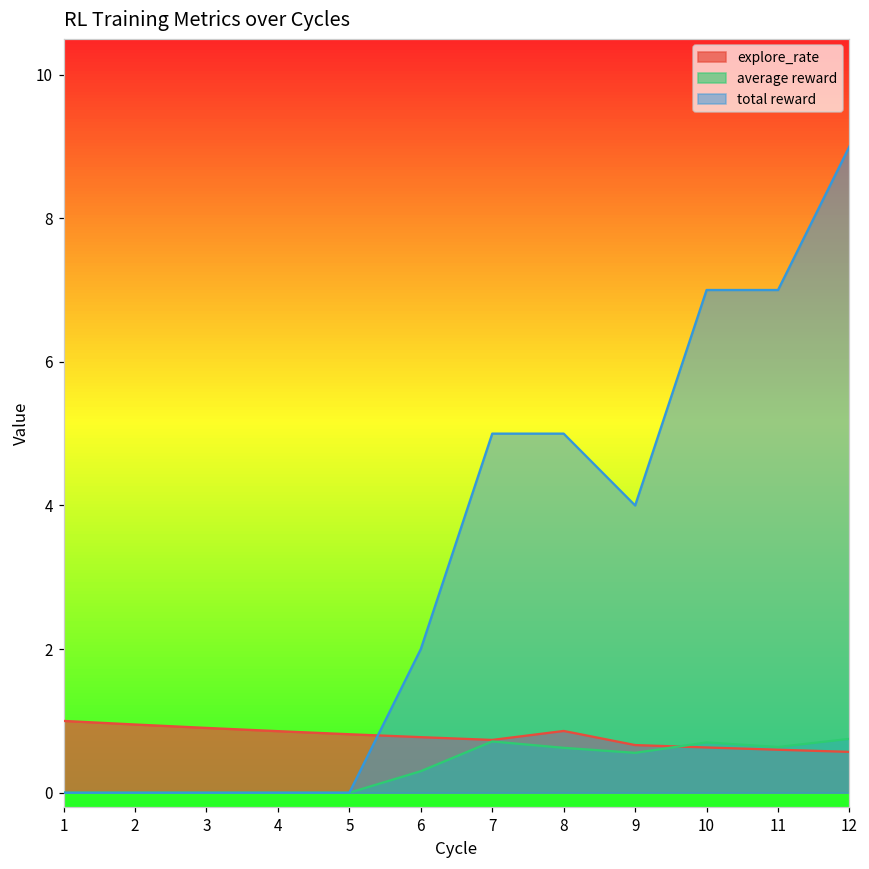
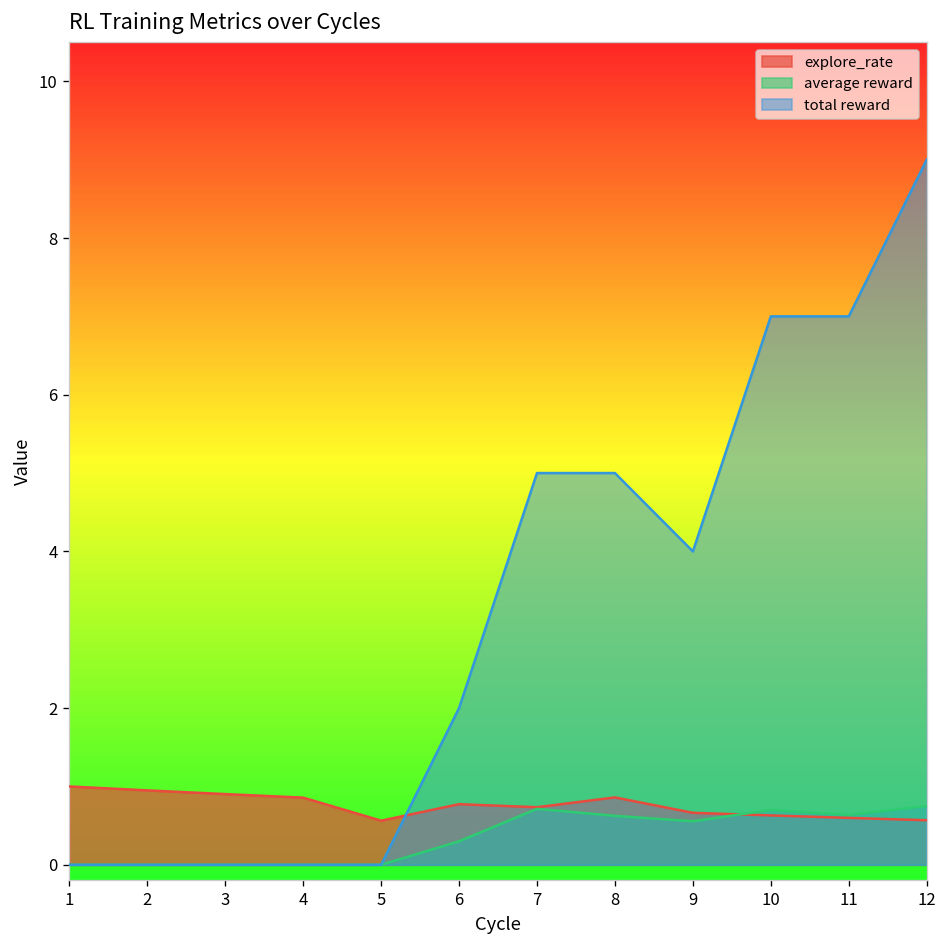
  {
    "explore_rate": {
      "1": 1.0,
      "2": 1.0,
      "3": 0.9,
      "4": 0.9,
-     "5": 0.8,
+     "5": 0.6,
      "6": 0.8,
      "8": 0.9,
      "9": 0.7,
      "10": 0.6,
      "12": 0.6
    },
    "average reward": {
      "6": 0.3,
      "8": 0.6,
      "9": 0.6,
      "10": 0.7,
      "12": 0.8
    },
    "total reward": {
      "6": 2.0,
      "7": 5.0,
      "8": 5.0,
      "9": 4.0,
      "10": 7.0,
      "11": 7.0,
      "12": 9.0
    }
  }
